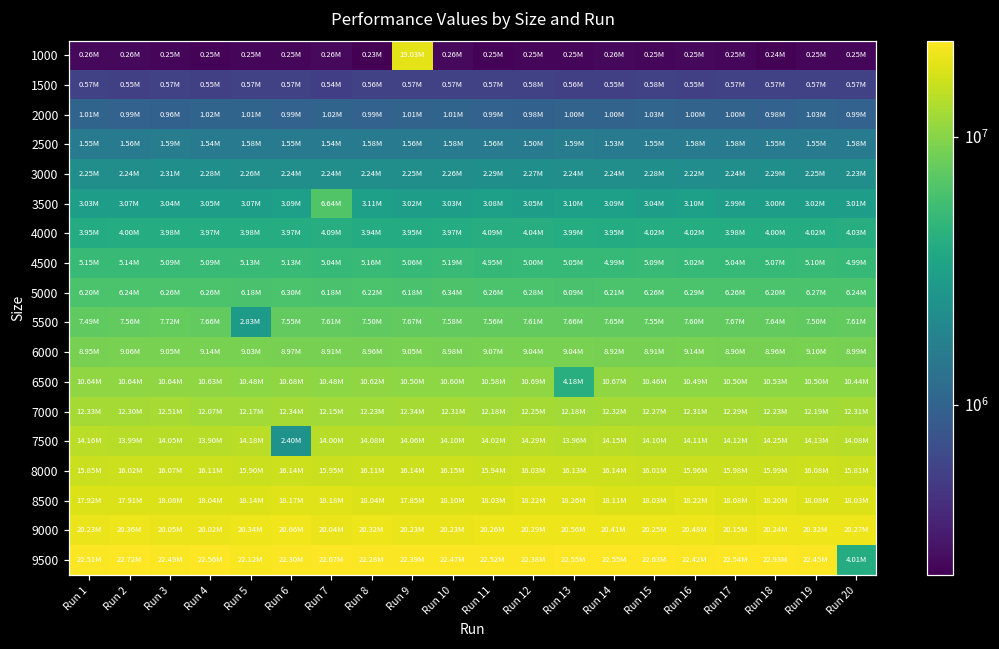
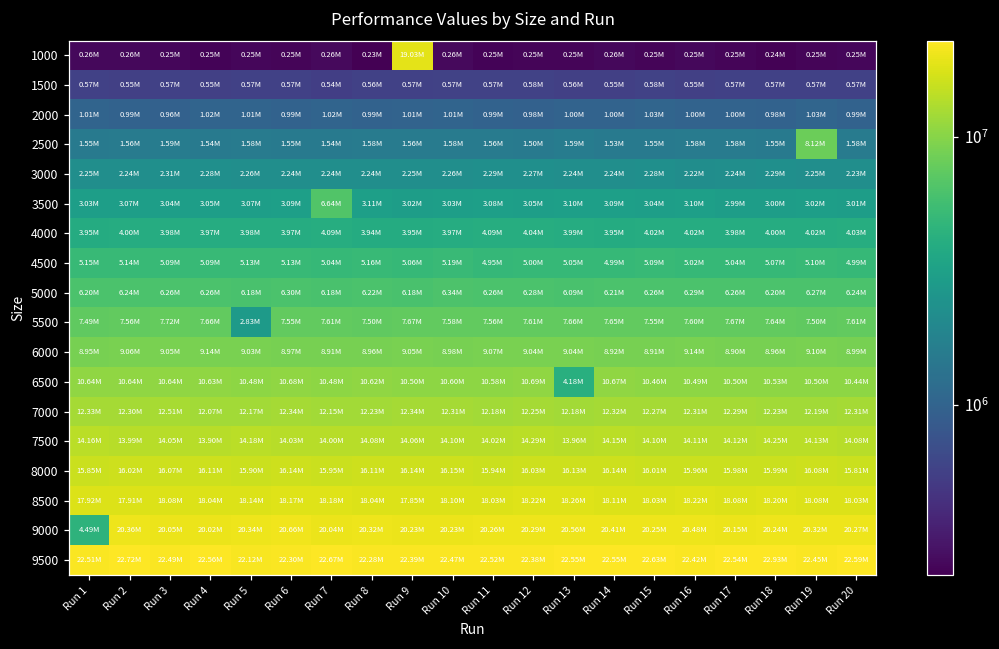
  {
    "2500": {
      "Run 1": "1.55M",
      "Run 2": "1.56M",
      "Run 3": "1.59M",
      "Run 4": "1.54M",
      "Run 5": "1.58M",
      "Run 6": "1.55M",
      "Run 7": "1.54M",
      "Run 8": "1.58M",
      "Run 9": "1.56M",
      "Run 10": "1.58M",
      "Run 11": "1.56M",
      "Run 12": "1.50M",
      "Run 13": "1.59M",
      "Run 14": "1.53M",
      "Run 15": "1.55M",
      "Run 16": "1.58M",
      "Run 17": "1.58M",
      "Run 18": "1.55M",
-     "Run 19": "1.55M",
+     "Run 19": "8.12M",
      "Run 20": "1.58M"
    },
    "7500": {
      "Run 1": "14.16M",
      "Run 2": "13.99M",
      "Run 3": "14.05M",
      "Run 4": "13.90M",
      "Run 5": "14.18M",
-     "Run 6": "2.40M",
+     "Run 6": "14.03M",
      "Run 7": "14.00M",
      "Run 8": "14.08M",
      "Run 9": "14.06M",
      "Run 10": "14.10M",
      "Run 11": "14.02M",
      "Run 12": "14.29M",
      "Run 13": "13.96M",
      "Run 14": "14.15M",
      "Run 15": "14.10M",
      "Run 16": "14.11M",
      "Run 17": "14.12M",
      "Run 18": "14.25M",
      "Run 19": "14.13M",
      "Run 20": "14.08M"
    },
    "9000": {
-     "Run 1": "20.23M",
+     "Run 1": "4.49M",
      "Run 2": "20.36M",
      "Run 3": "20.05M",
      "Run 4": "20.02M",
      "Run 5": "20.34M",
      "Run 6": "20.66M",
      "Run 7": "20.04M",
      "Run 8": "20.32M",
      "Run 9": "20.23M",
      "Run 10": "20.23M",
      "Run 11": "20.26M",
      "Run 12": "20.29M",
      "Run 13": "20.56M",
      "Run 14": "20.41M",
      "Run 15": "20.25M",
      "Run 16": "20.48M",
      "Run 17": "20.15M",
      "Run 18": "20.24M",
      "Run 19": "20.32M",
      "Run 20": "20.27M"
    },
    "9500": {
      "Run 1": "22.51M",
      "Run 2": "22.72M",
      "Run 3": "22.49M",
      "Run 4": "22.56M",
      "Run 5": "22.12M",
      "Run 6": "22.30M",
      "Run 7": "22.67M",
      "Run 8": "22.28M",
      "Run 9": "22.39M",
      "Run 10": "22.47M",
      "Run 11": "22.52M",
      "Run 12": "22.38M",
      "Run 13": "22.55M",
      "Run 14": "22.55M",
      "Run 15": "22.63M",
      "Run 16": "22.42M",
      "Run 17": "22.54M",
      "Run 18": "22.93M",
      "Run 19": "22.45M",
-     "Run 20": "4.01M"
+     "Run 20": "22.59M"
    }
  }
